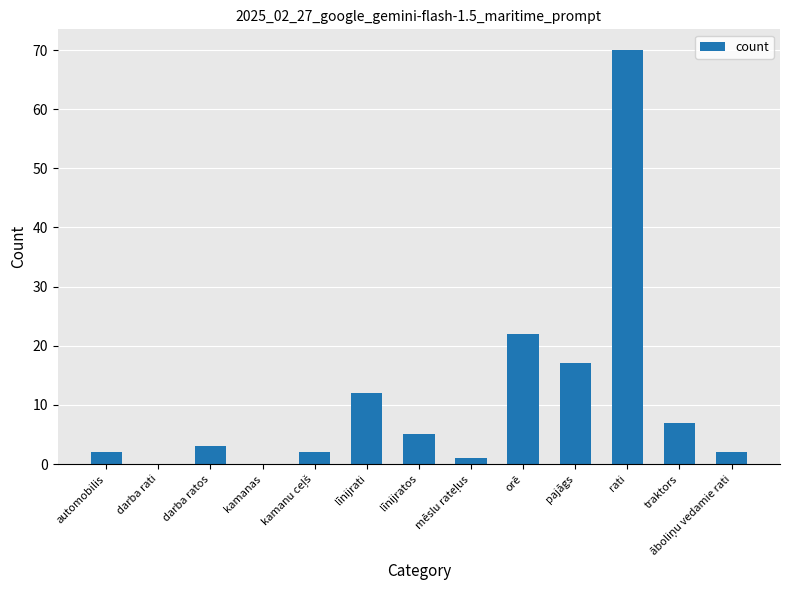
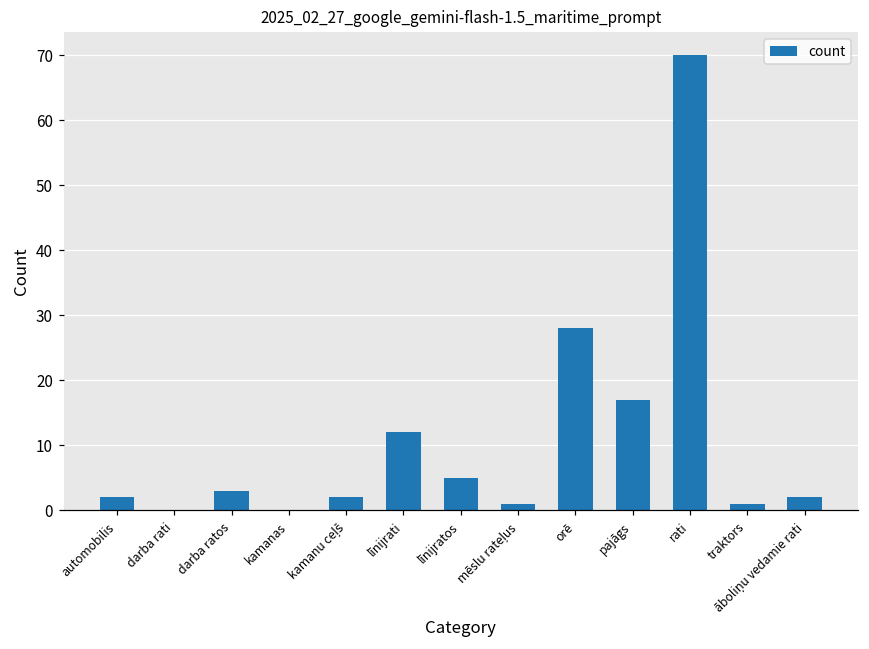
  {
    "automobilis": 2,
    "darba rati": 0,
    "darba ratos": 3,
    "kamanas": 0,
    "kamanu ceļš": 2,
    "līnijrati": 12,
    "līnijratos": 5,
    "mēslu rateļus": 1,
-   "orē": 22,
+   "orē": 28,
    "pajāgs": 17,
    "rati": 70,
-   "traktors": 7,
+   "traktors": 1,
    "āboliņu vedamie rati": 2
  }
